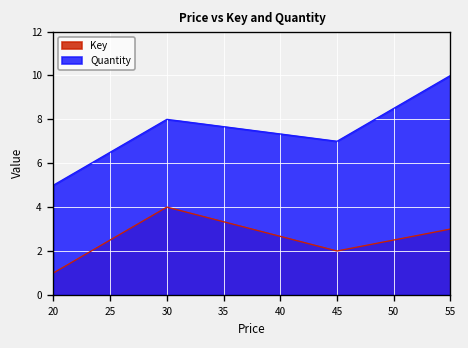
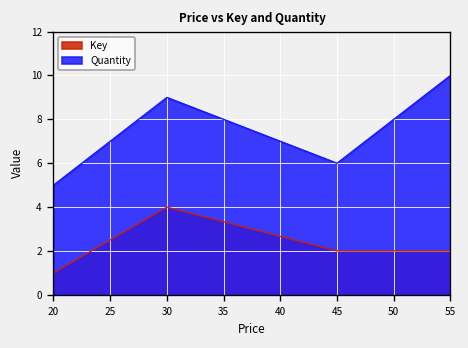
  {
    "Key": {
      "20": 1,
      "30": 4,
      "45": 2,
-     "55": 3
+     "55": 2
    },
    "Quantity": {
      "20": 5,
-     "30": 8,
-     "45": 7,
+     "30": 9,
+     "45": 6,
      "55": 10
    }
  }
